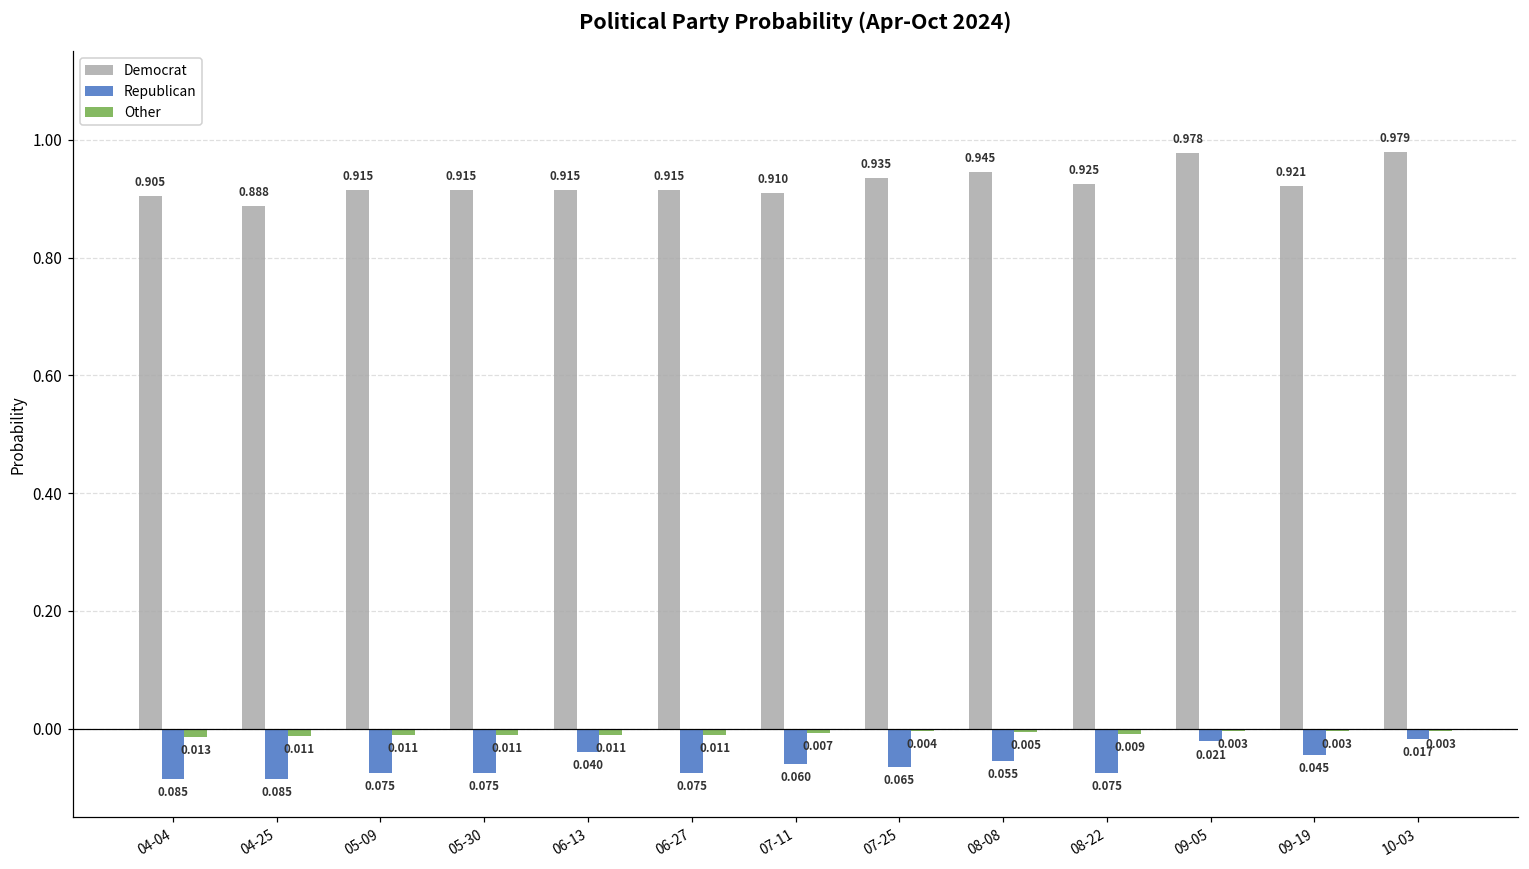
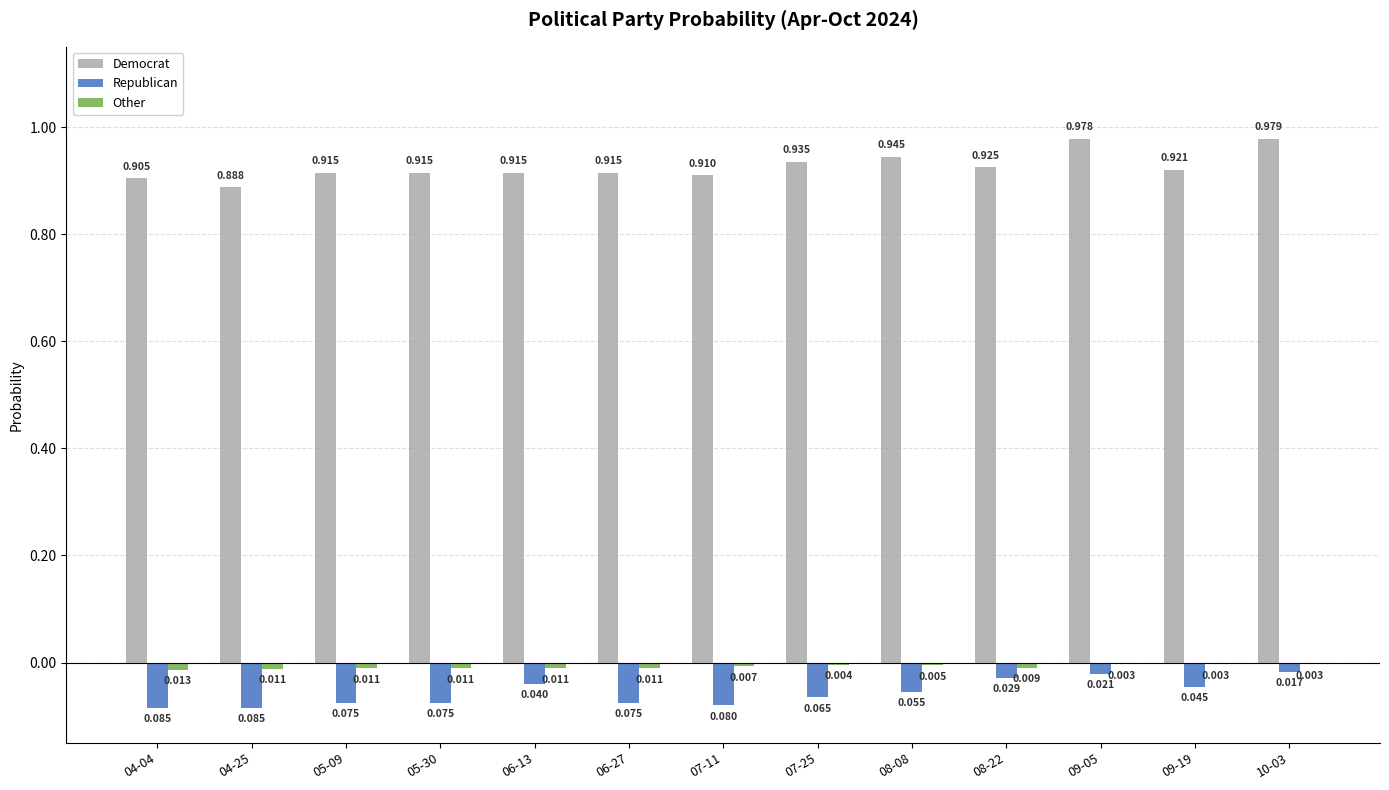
  {
    "Democrat": {
      "04-04": 0.905,
      "04-25": 0.888,
      "05-09": 0.915,
      "05-30": 0.915,
      "06-13": 0.915,
      "06-27": 0.915,
      "07-11": 0.910,
      "07-25": 0.935,
      "08-08": 0.945,
      "08-22": 0.925,
      "09-05": 0.978,
      "09-19": 0.921,
      "10-03": 0.979
    },
    "Republican": {
-     "07-11": 0.060,
-     "08-22": 0.075
+     "07-11": 0.080,
+     "08-22": 0.029
    }
  }
